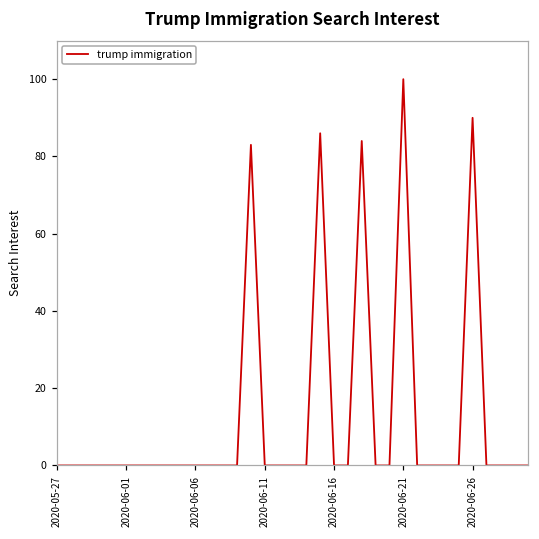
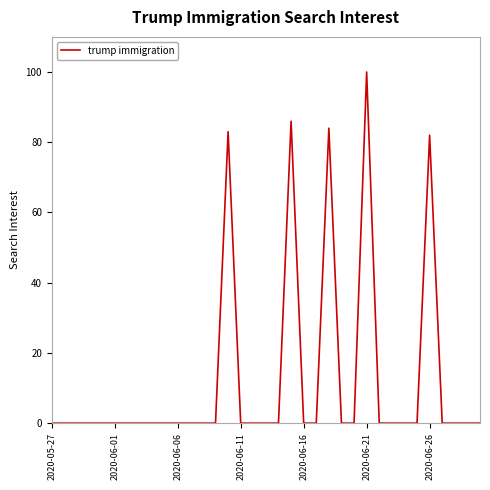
  {
    "2020-05-27": 0,
    "2020-06-01": 0,
    "2020-06-06": 0,
    "2020-06-11": 0,
    "2020-06-16": 0,
    "2020-06-21": 100,
-   "2020-06-26": 90
+   "2020-06-26": 82
  }
